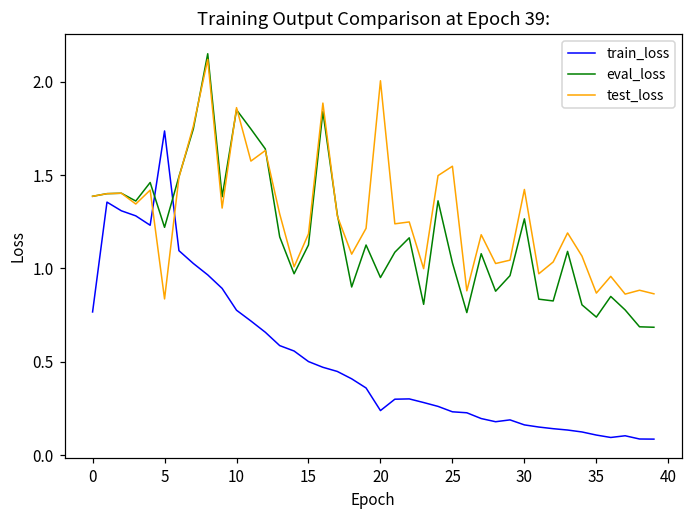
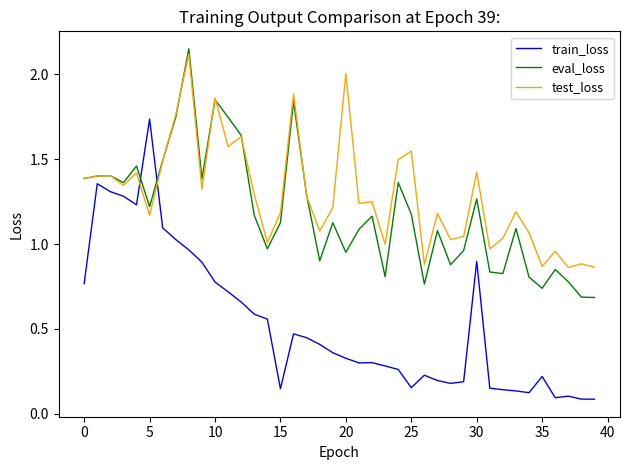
  {
    "train_loss": {
      "0": 0.77,
      "5": 1.74,
      "10": 0.78,
-     "15": 0.50,
-     "20": 0.24,
-     "25": 0.23,
-     "30": 0.16,
-     "35": 0.11
+     "15": 0.15,
+     "20": 0.33,
+     "25": 0.15,
+     "30": 0.90,
+     "35": 0.22
    },
    "eval_loss": {
      "5": 1.22,
      "15": 1.13,
      "20": 0.95,
-     "25": 1.03,
+     "25": 1.18,
      "30": 1.27,
      "35": 0.74
    },
    "test_loss": {
-     "5": 0.84,
+     "5": 1.17,
      "15": 1.19,
      "20": 2.01,
      "25": 1.55,
      "30": 1.42,
      "35": 0.87
    }
  }
